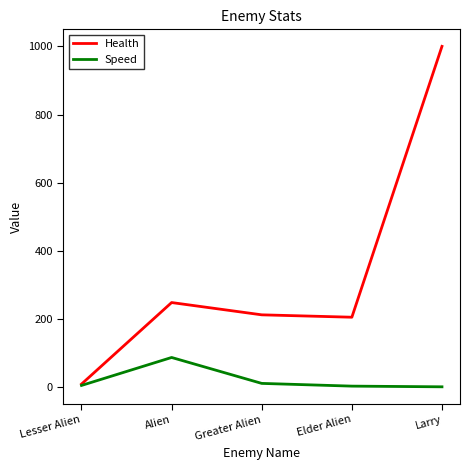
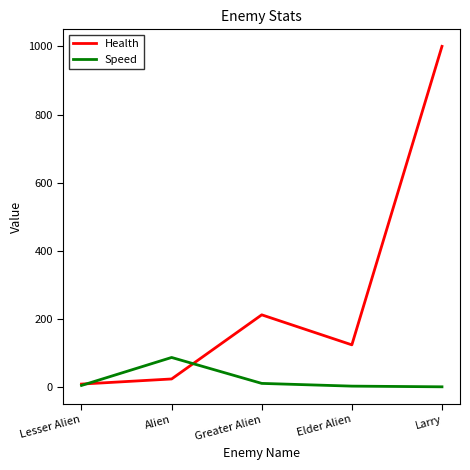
  {
    "Health": {
-     "Alien": 250,
+     "Alien": 30,
      "Greater Alien": 210,
-     "Elder Alien": 210,
+     "Elder Alien": 130,
      "Larry": 1000
    },
    "Speed": {
      "Alien": 90,
      "Greater Alien": 10,
      "Elder Alien": 0,
      "Larry": 0
    }
  }
